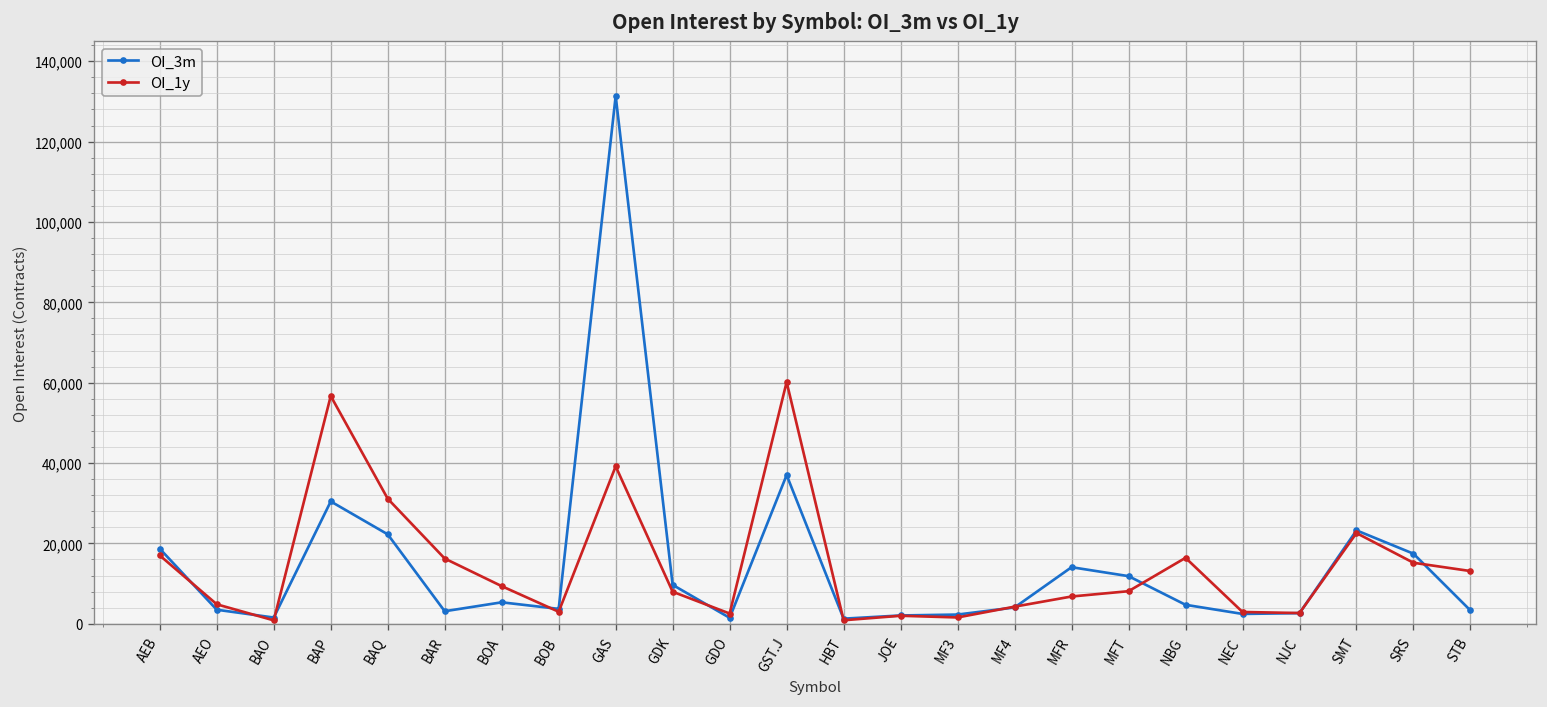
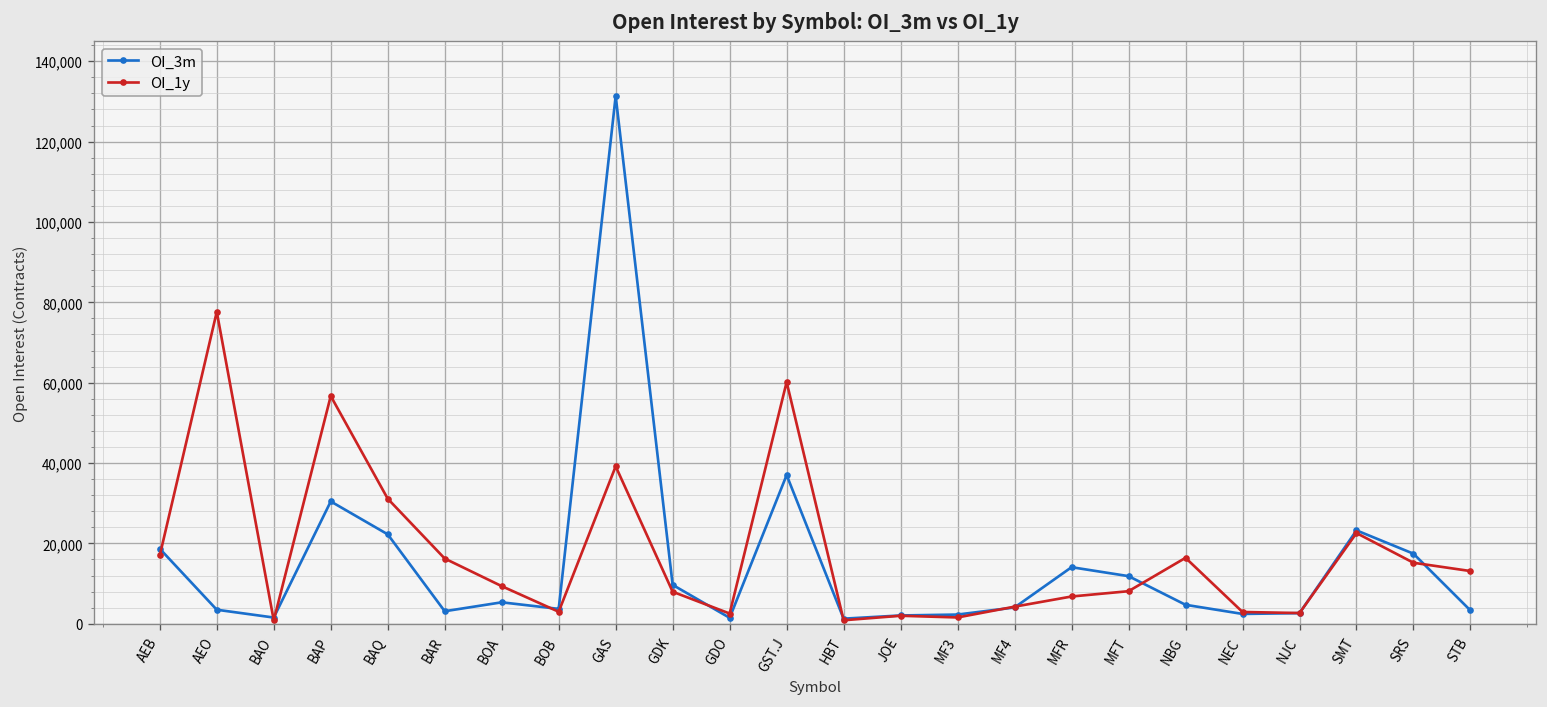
  {
    "OI_3m": {
      "AEB": "19,000",
      "AEO": "3,000",
      "BAP": "30,000",
      "BAQ": "22,000",
      "BAR": "3,000",
      "BOA": "5,000",
      "GAS": "131,000",
      "GDK": "10,000",
      "GDO": "1,000",
      "GST.J": "37,000",
      "MFR": "14,000",
      "MFT": "12,000",
      "NBG": "5,000",
      "SRS": "17,000",
      "STB": "3,000"
    },
    "OI_1y": {
      "AEB": "17,000",
-     "AEO": "5,000",
+     "AEO": "78,000",
      "BAP": "57,000",
      "BAQ": "31,000",
      "BAR": "16,000",
      "BOA": "9,000",
      "GAS": "39,000",
      "GDK": "8,000",
      "GDO": "3,000",
      "GST.J": "60,000",
      "MFR": "7,000",
      "MFT": "8,000",
      "NBG": "16,000",
      "SRS": "15,000",
      "STB": "13,000"
    }
  }
